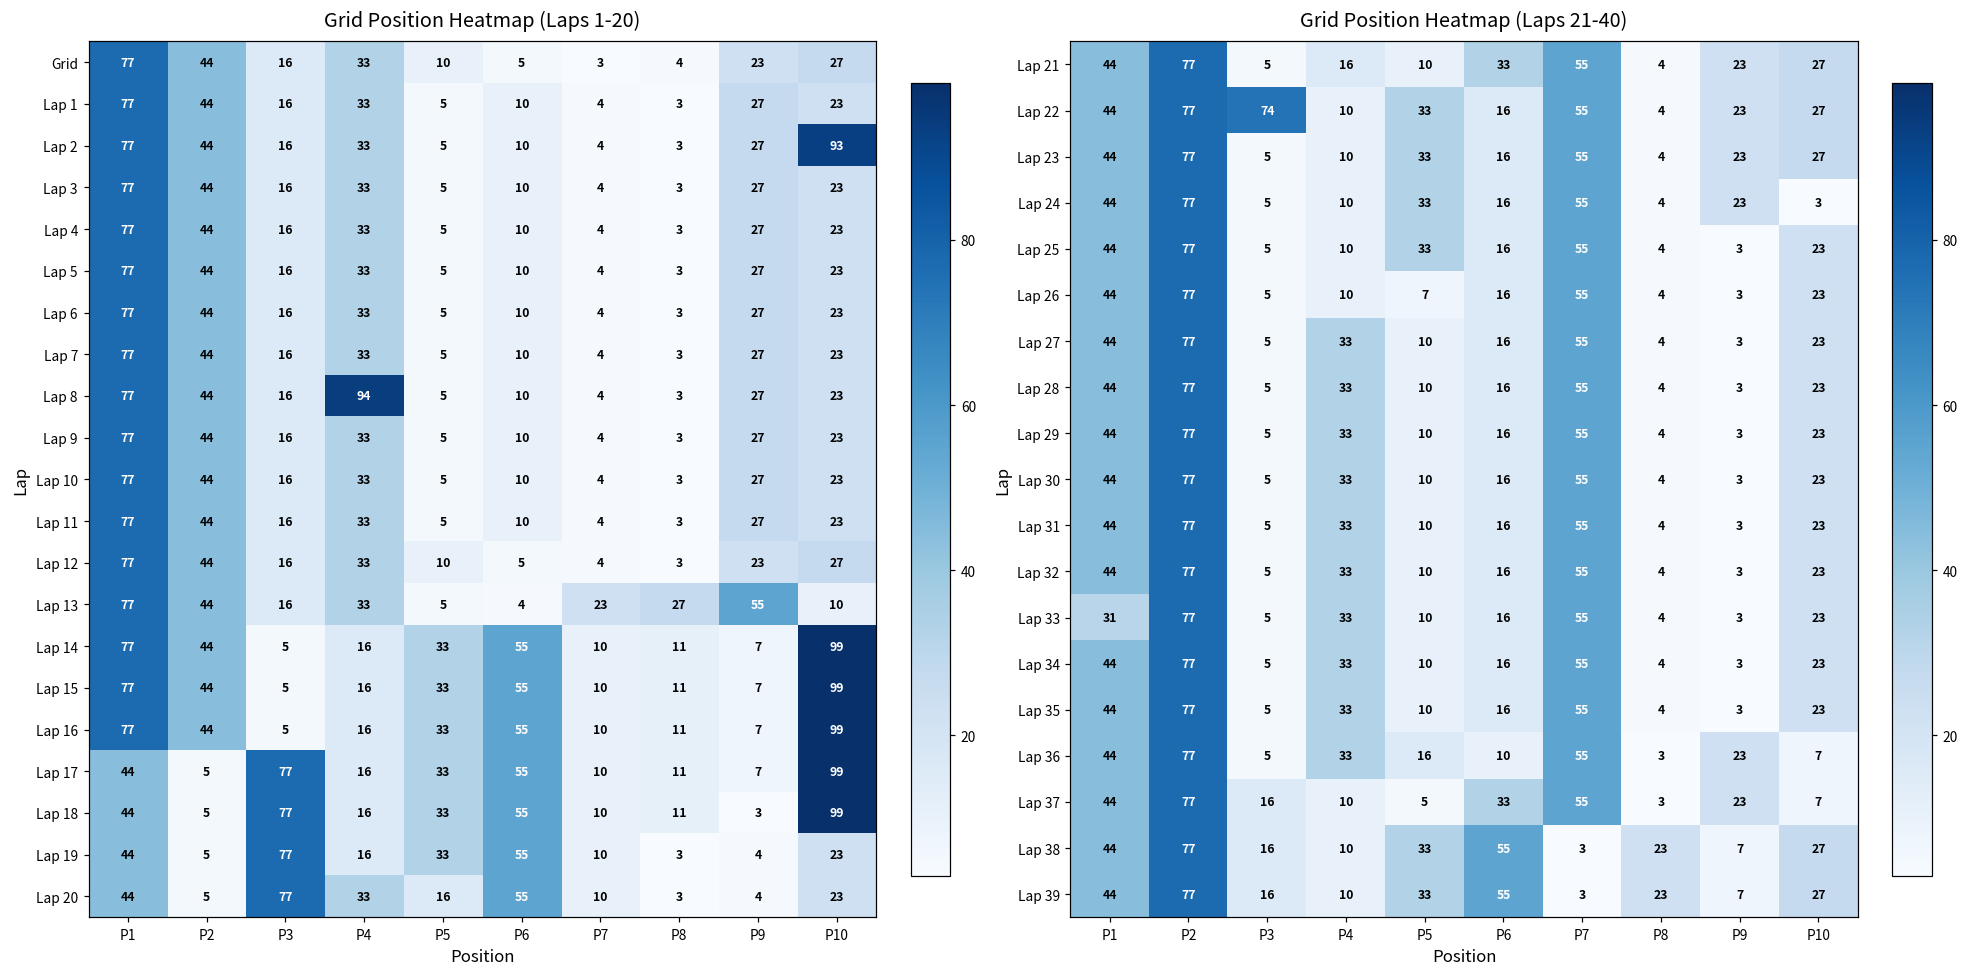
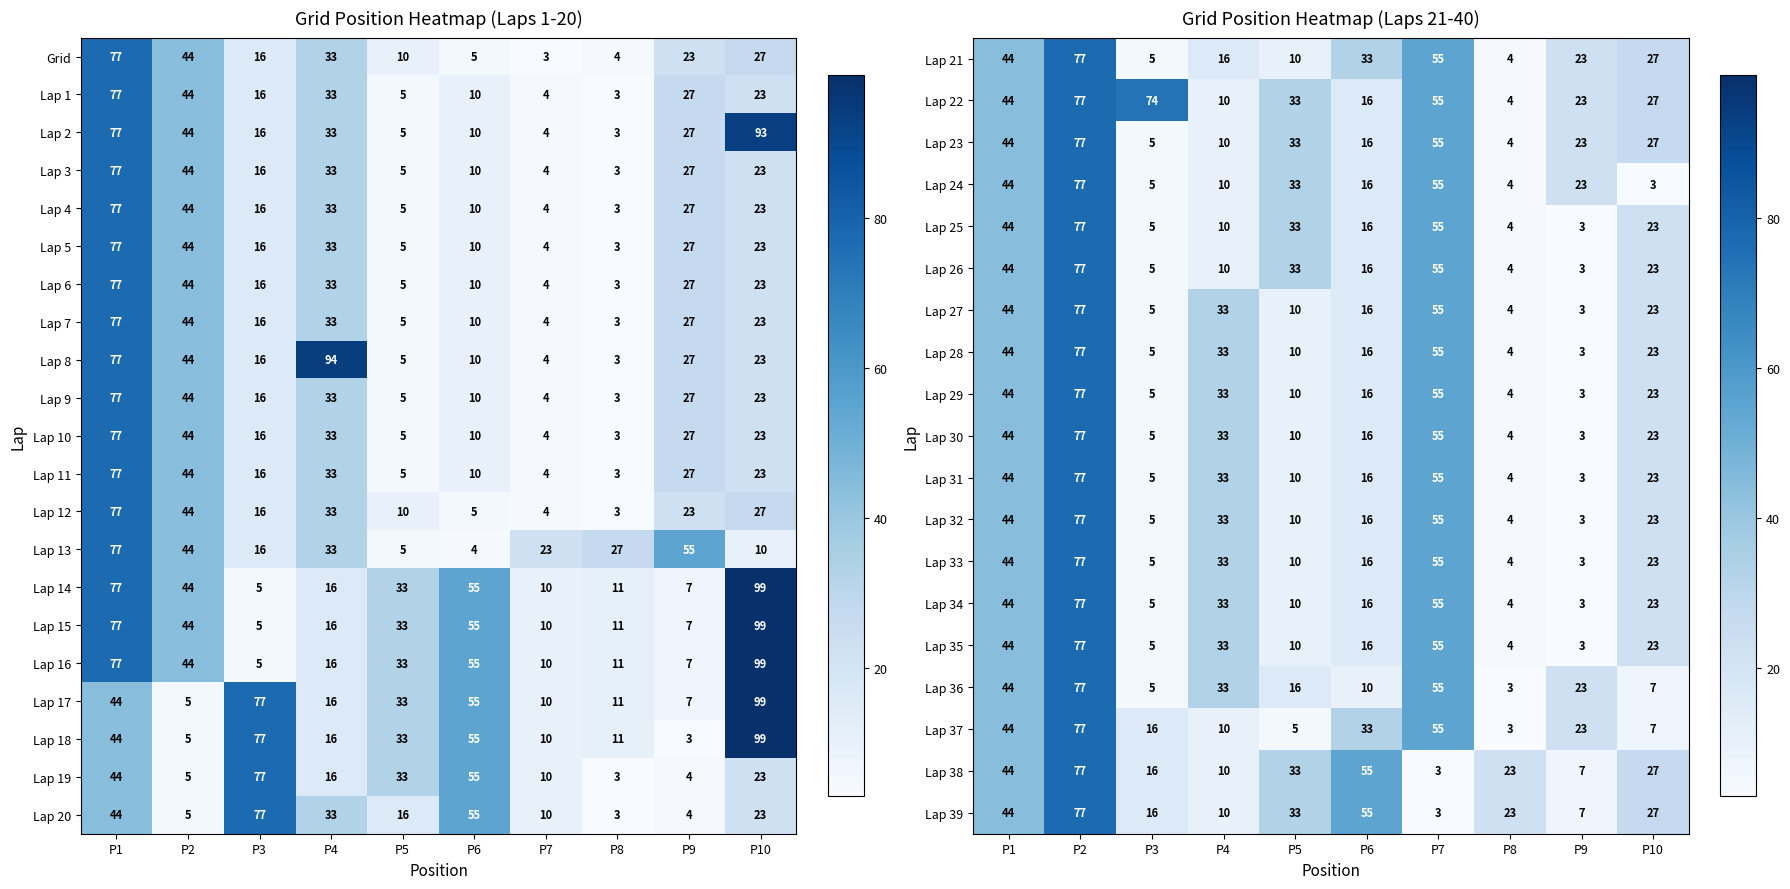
  {
    "Grid Position Heatmap (Laps 21-40)": {
      "Lap 26": {
        "P1": 44,
        "P2": 77,
        "P3": 5,
        "P4": 10,
-       "P5": 7,
+       "P5": 33,
        "P6": 16,
        "P7": 55,
        "P8": 4,
        "P9": 3,
        "P10": 23
      },
      "Lap 33": {
-       "P1": 31,
+       "P1": 44,
        "P2": 77,
        "P3": 5,
        "P4": 33,
        "P5": 10,
        "P6": 16,
        "P7": 55,
        "P8": 4,
        "P9": 3,
        "P10": 23
      }
    }
  }
